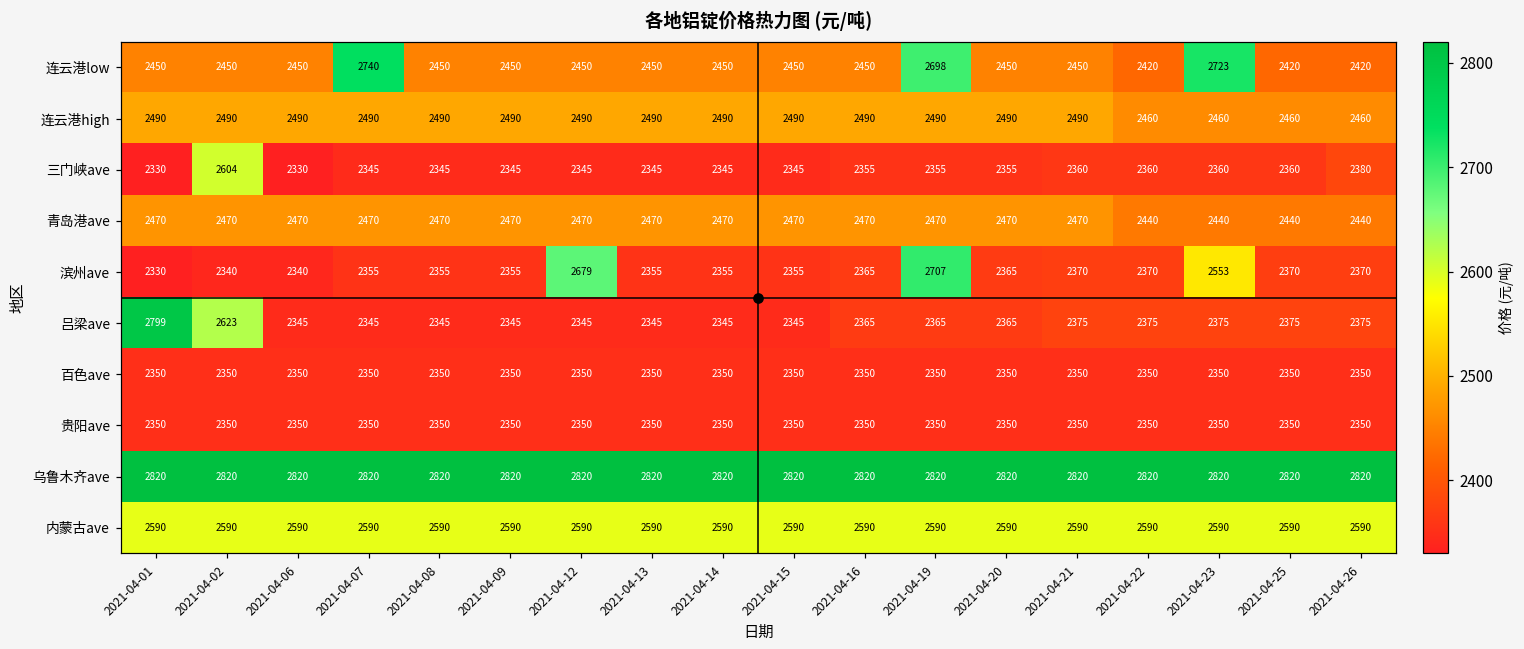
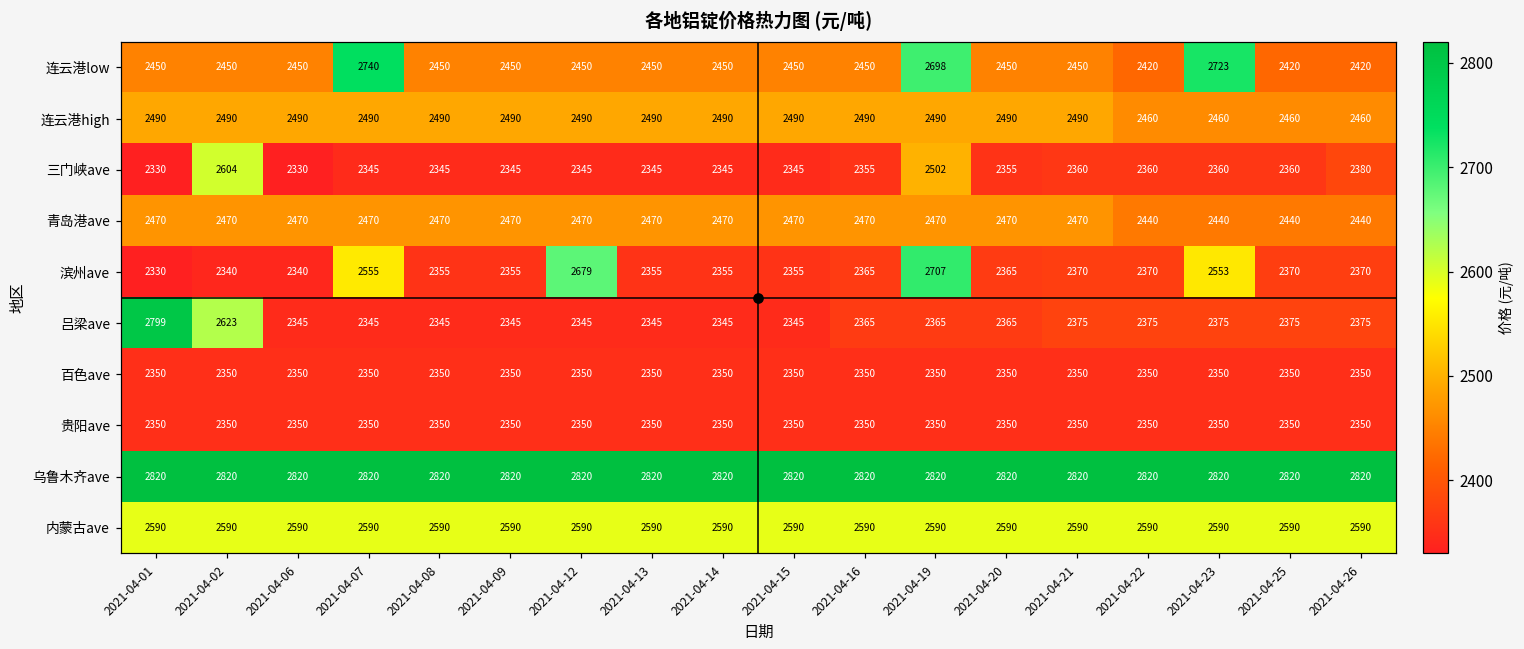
  {
    "连云港low": {
      "2021-04-01": 2450,
      "2021-04-02": 2450,
      "2021-04-06": 2450,
      "2021-04-07": 2740,
      "2021-04-08": 2450,
      "2021-04-09": 2450,
      "2021-04-12": 2450,
      "2021-04-13": 2450,
      "2021-04-14": 2450,
      "2021-04-15": 2450,
      "2021-04-16": 2450,
      "2021-04-19": 2698,
      "2021-04-20": 2450,
      "2021-04-21": 2450,
      "2021-04-22": 2420,
      "2021-04-23": 2723,
      "2021-04-25": 2420,
      "2021-04-26": 2420
    },
    "连云港high": {
      "2021-04-01": 2490,
      "2021-04-02": 2490,
      "2021-04-06": 2490,
      "2021-04-07": 2490,
      "2021-04-08": 2490,
      "2021-04-09": 2490,
      "2021-04-12": 2490,
      "2021-04-13": 2490,
      "2021-04-14": 2490,
      "2021-04-15": 2490,
      "2021-04-16": 2490,
      "2021-04-19": 2490,
      "2021-04-20": 2490,
      "2021-04-21": 2490,
      "2021-04-22": 2460,
      "2021-04-23": 2460,
      "2021-04-25": 2460,
      "2021-04-26": 2460
    },
    "三门峡ave": {
      "2021-04-01": 2330,
      "2021-04-02": 2604,
      "2021-04-06": 2330,
      "2021-04-07": 2345,
      "2021-04-08": 2345,
      "2021-04-09": 2345,
      "2021-04-12": 2345,
      "2021-04-13": 2345,
      "2021-04-14": 2345,
      "2021-04-15": 2345,
      "2021-04-16": 2355,
-     "2021-04-19": 2355,
+     "2021-04-19": 2502,
      "2021-04-20": 2355,
      "2021-04-21": 2360,
      "2021-04-22": 2360,
      "2021-04-23": 2360,
      "2021-04-25": 2360,
      "2021-04-26": 2380
    },
    "青岛港ave": {
      "2021-04-01": 2470,
      "2021-04-02": 2470,
      "2021-04-06": 2470,
      "2021-04-07": 2470,
      "2021-04-08": 2470,
      "2021-04-09": 2470,
      "2021-04-12": 2470,
      "2021-04-13": 2470,
      "2021-04-14": 2470,
      "2021-04-15": 2470,
      "2021-04-16": 2470,
      "2021-04-19": 2470,
      "2021-04-20": 2470,
      "2021-04-21": 2470,
      "2021-04-22": 2440,
      "2021-04-23": 2440,
      "2021-04-25": 2440,
      "2021-04-26": 2440
    },
    "滨州ave": {
      "2021-04-01": 2330,
      "2021-04-02": 2340,
      "2021-04-06": 2340,
-     "2021-04-07": 2355,
+     "2021-04-07": 2555,
      "2021-04-08": 2355,
      "2021-04-09": 2355,
      "2021-04-12": 2679,
      "2021-04-13": 2355,
      "2021-04-14": 2355,
      "2021-04-15": 2355,
      "2021-04-16": 2365,
      "2021-04-19": 2707,
      "2021-04-20": 2365,
      "2021-04-21": 2370,
      "2021-04-22": 2370,
      "2021-04-23": 2553,
      "2021-04-25": 2370,
      "2021-04-26": 2370
    },
    "吕梁ave": {
      "2021-04-01": 2799,
      "2021-04-02": 2623,
      "2021-04-06": 2345,
      "2021-04-07": 2345,
      "2021-04-08": 2345,
      "2021-04-09": 2345,
      "2021-04-12": 2345,
      "2021-04-13": 2345,
      "2021-04-14": 2345,
      "2021-04-15": 2345,
      "2021-04-16": 2365,
      "2021-04-19": 2365,
      "2021-04-20": 2365,
      "2021-04-21": 2375,
      "2021-04-22": 2375,
      "2021-04-23": 2375,
      "2021-04-25": 2375,
      "2021-04-26": 2375
    },
    "百色ave": {
      "2021-04-01": 2350,
      "2021-04-02": 2350,
      "2021-04-06": 2350,
      "2021-04-07": 2350,
      "2021-04-08": 2350,
      "2021-04-09": 2350,
      "2021-04-12": 2350,
      "2021-04-13": 2350,
      "2021-04-14": 2350,
      "2021-04-15": 2350,
      "2021-04-16": 2350,
      "2021-04-19": 2350,
      "2021-04-20": 2350,
      "2021-04-21": 2350,
      "2021-04-22": 2350,
      "2021-04-23": 2350,
      "2021-04-25": 2350,
      "2021-04-26": 2350
    },
    "贵阳ave": {
      "2021-04-01": 2350,
      "2021-04-02": 2350,
      "2021-04-06": 2350,
      "2021-04-07": 2350,
      "2021-04-08": 2350,
      "2021-04-09": 2350,
      "2021-04-12": 2350,
      "2021-04-13": 2350,
      "2021-04-14": 2350,
      "2021-04-15": 2350,
      "2021-04-16": 2350,
      "2021-04-19": 2350,
      "2021-04-20": 2350,
      "2021-04-21": 2350,
      "2021-04-22": 2350,
      "2021-04-23": 2350,
      "2021-04-25": 2350,
      "2021-04-26": 2350
    },
    "乌鲁木齐ave": {
      "2021-04-01": 2820,
      "2021-04-02": 2820,
      "2021-04-06": 2820,
      "2021-04-07": 2820,
      "2021-04-08": 2820,
      "2021-04-09": 2820,
      "2021-04-12": 2820,
      "2021-04-13": 2820,
      "2021-04-14": 2820,
      "2021-04-15": 2820,
      "2021-04-16": 2820,
      "2021-04-19": 2820,
      "2021-04-20": 2820,
      "2021-04-21": 2820,
      "2021-04-22": 2820,
      "2021-04-23": 2820,
      "2021-04-25": 2820,
      "2021-04-26": 2820
    },
    "内蒙古ave": {
      "2021-04-01": 2590,
      "2021-04-02": 2590,
      "2021-04-06": 2590,
      "2021-04-07": 2590,
      "2021-04-08": 2590,
      "2021-04-09": 2590,
      "2021-04-12": 2590,
      "2021-04-13": 2590,
      "2021-04-14": 2590,
      "2021-04-15": 2590,
      "2021-04-16": 2590,
      "2021-04-19": 2590,
      "2021-04-20": 2590,
      "2021-04-21": 2590,
      "2021-04-22": 2590,
      "2021-04-23": 2590,
      "2021-04-25": 2590,
      "2021-04-26": 2590
    }
  }
